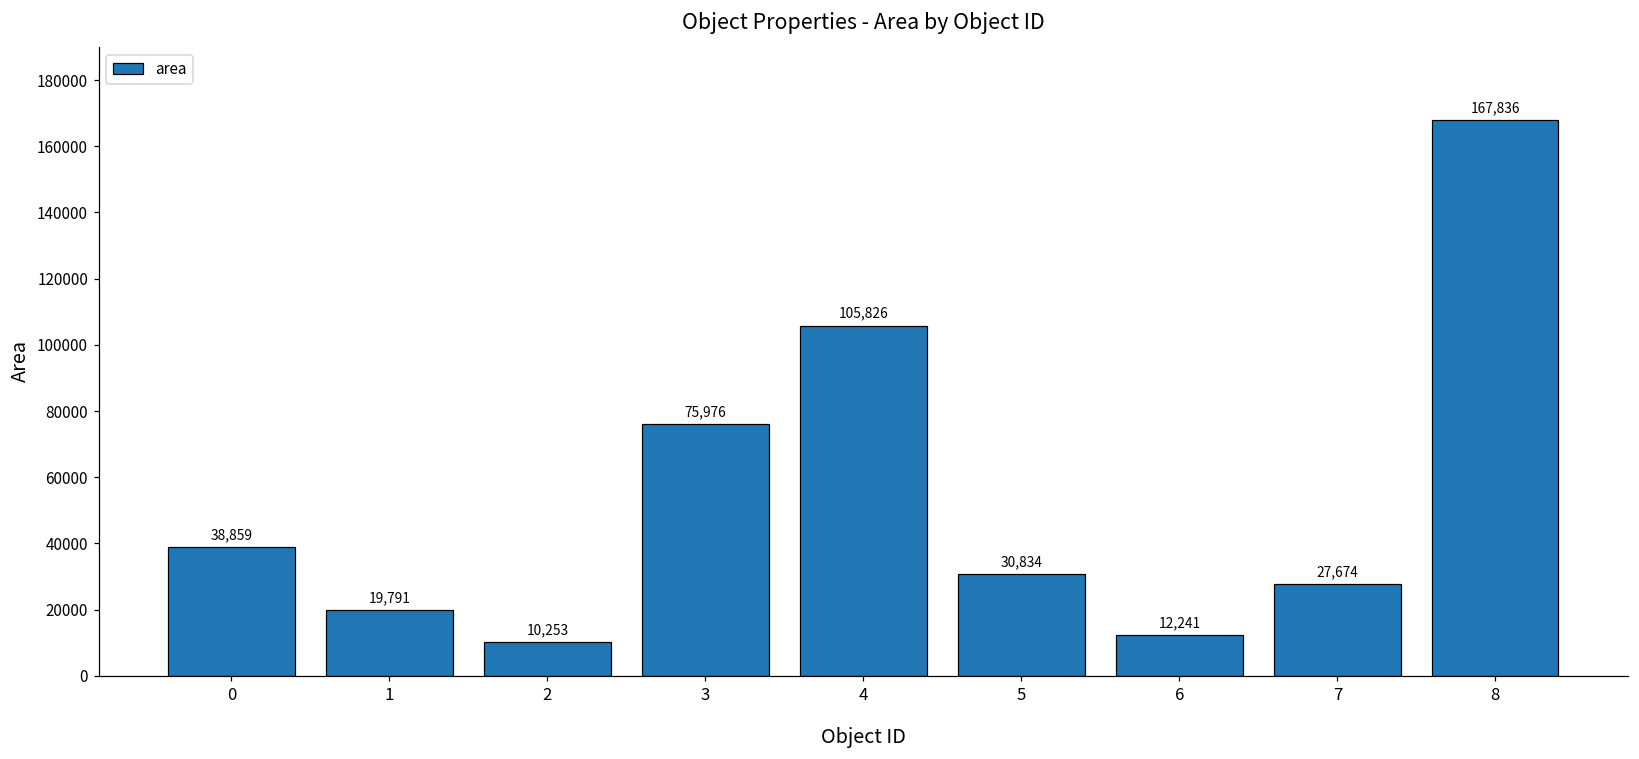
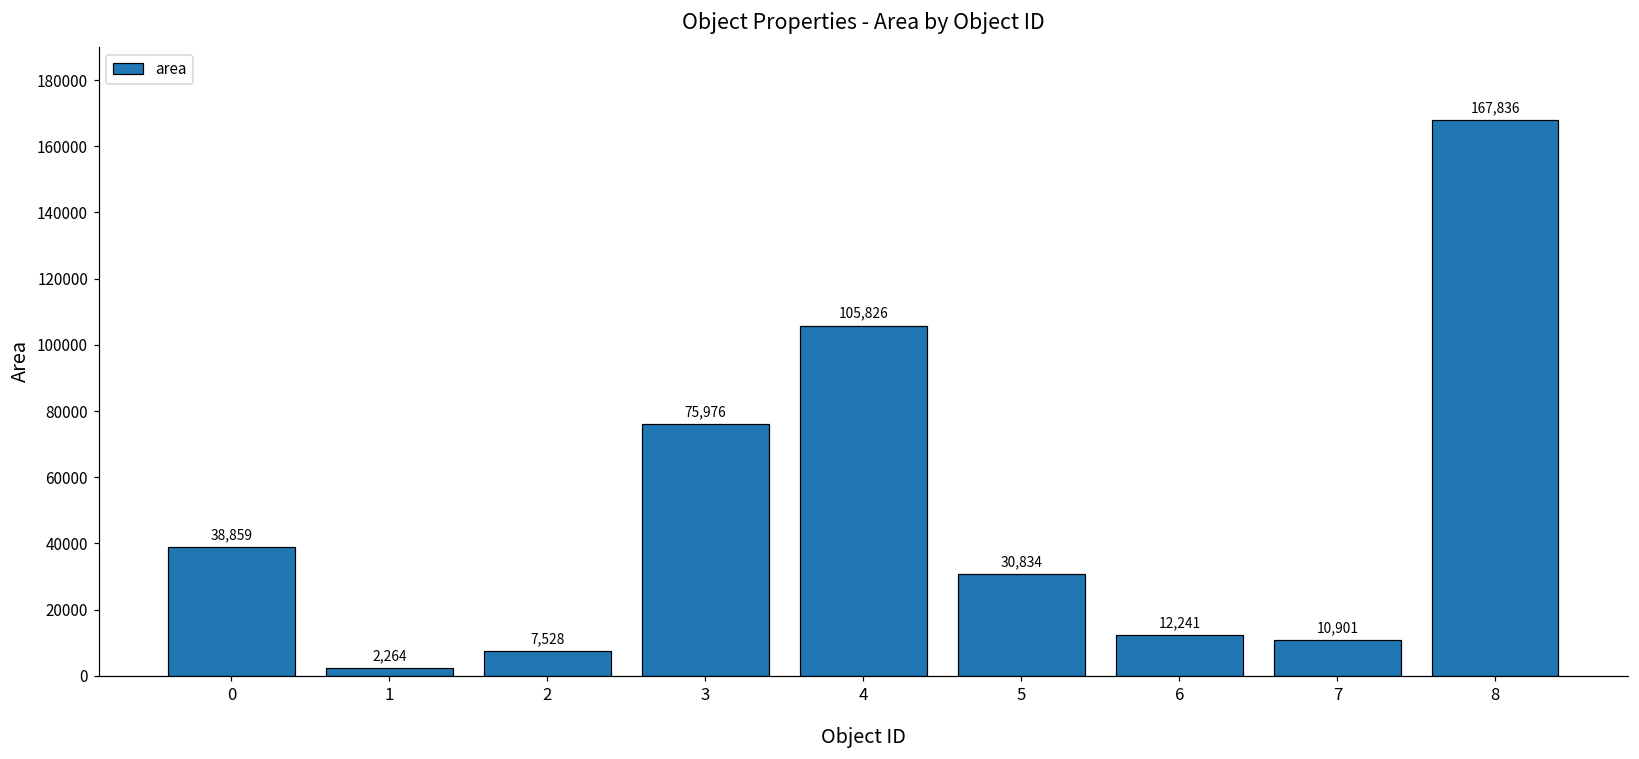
  {
    "0": "38,859",
-   "1": "19,791",
-   "2": "10,253",
+   "1": "2,264",
+   "2": "7,528",
    "3": "75,976",
    "4": "105,826",
    "5": "30,834",
    "6": "12,241",
-   "7": "27,674",
+   "7": "10,901",
    "8": "167,836"
  }
